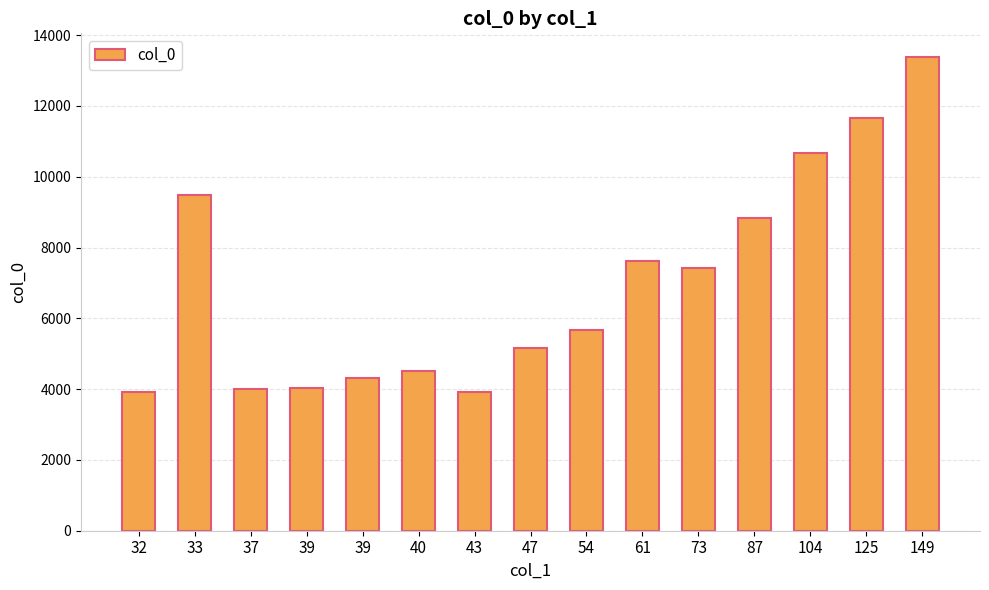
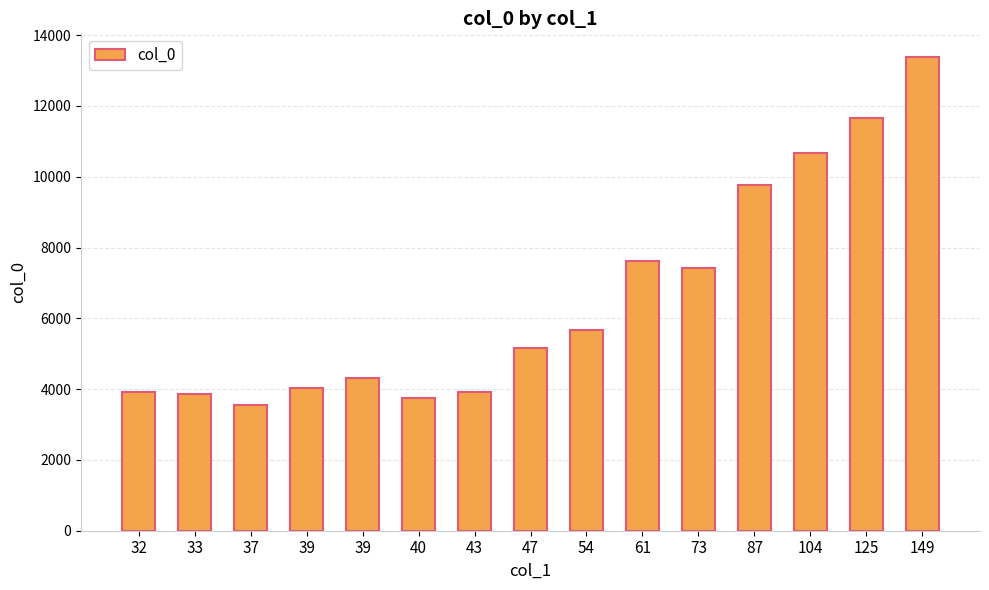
  {
    "32": 3900,
-   "33": 9500,
-   "37": 4000,
-   "40": 4500,
+   "33": 3900,
+   "37": 3500,
+   "40": 3700,
    "43": 3900,
    "47": 5200,
    "54": 5700,
    "61": 7600,
    "73": 7400,
-   "87": 8800,
+   "87": 9800,
    "104": 10700,
    "125": 11700,
    "149": 13400
  }
